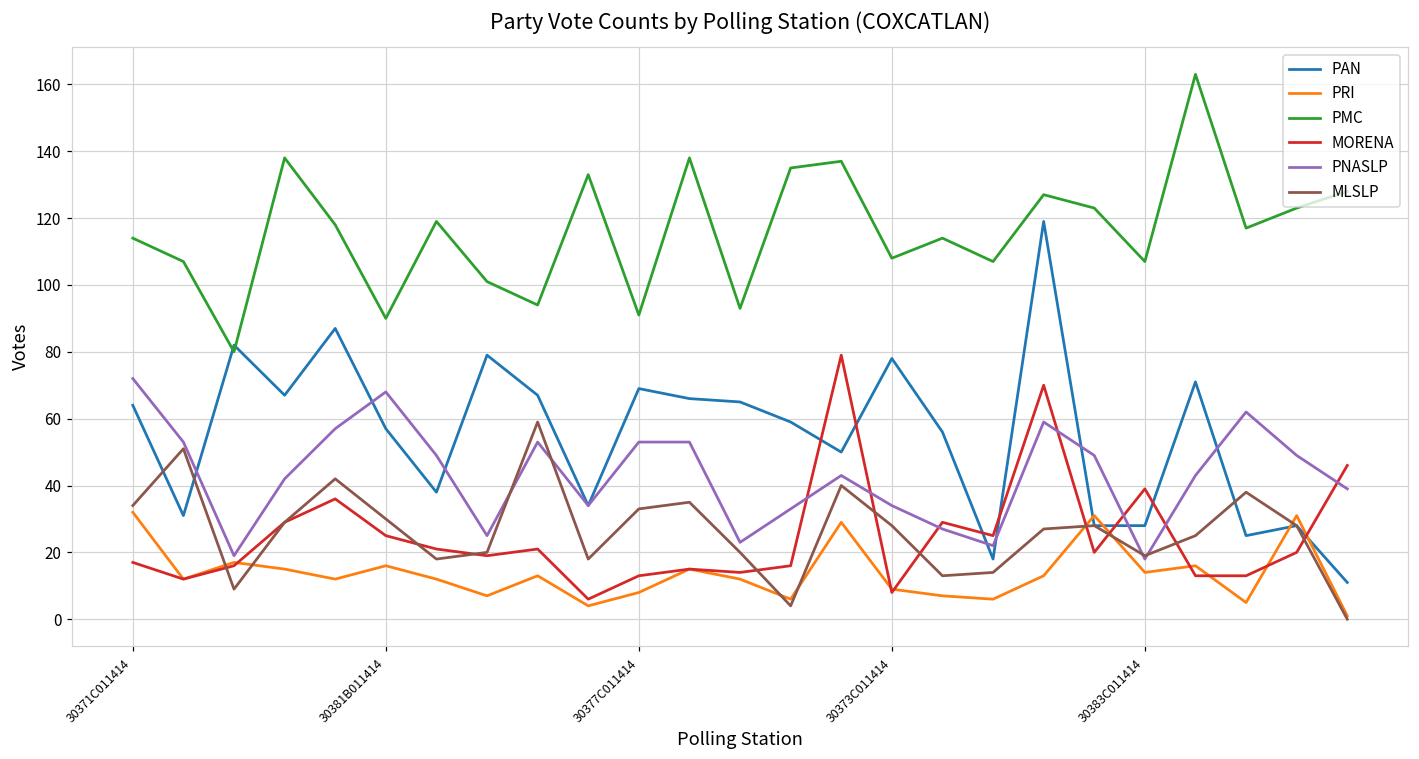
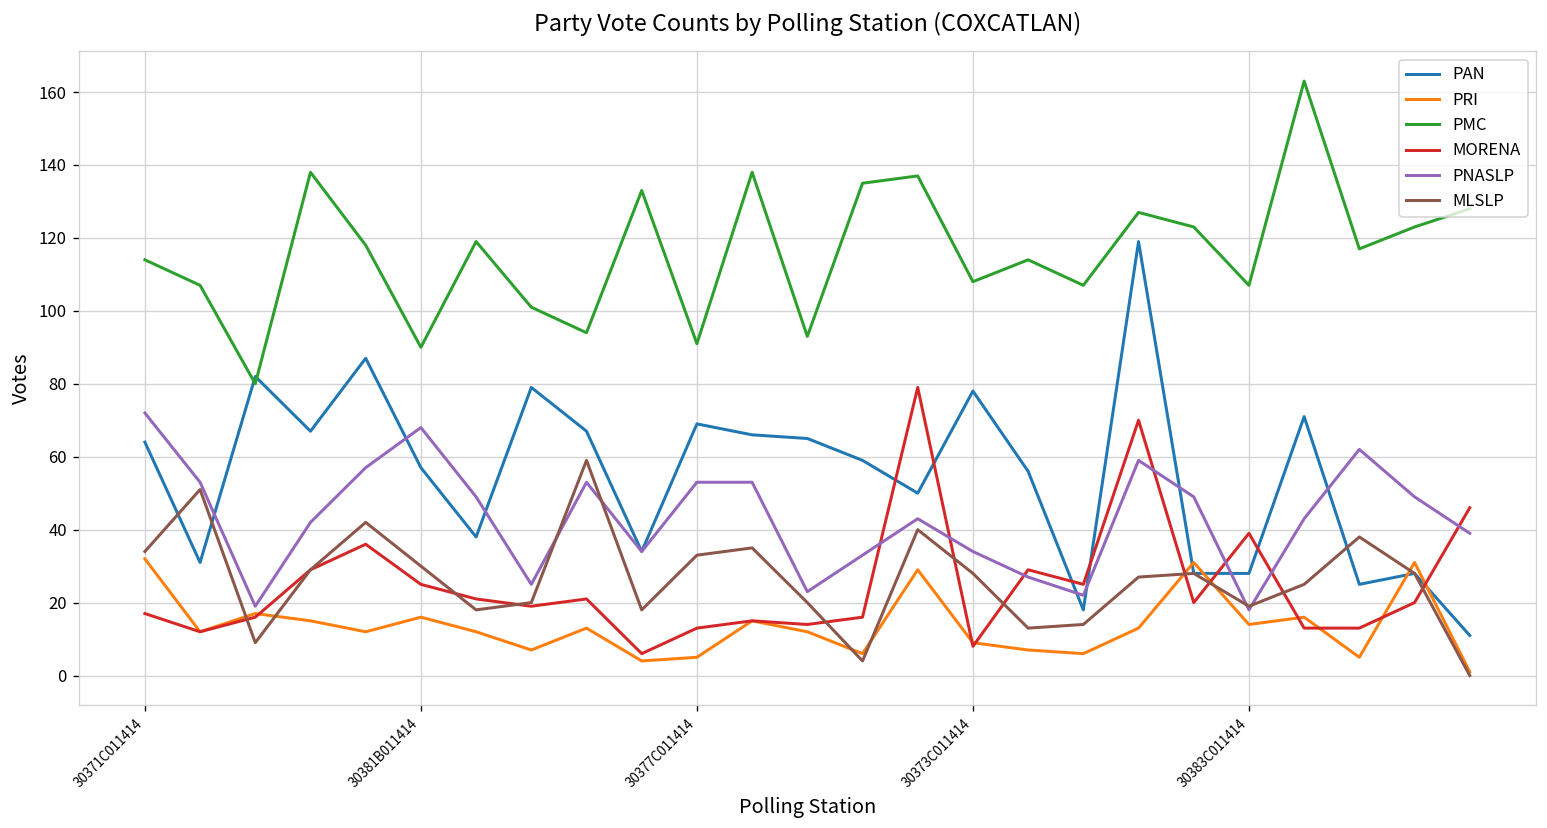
  {
    "PAN": {
      "30371C011414": 64,
      "30381B011414": 57,
      "30377C011414": 69,
      "30373C011414": 78,
      "30383C011414": 28
    },
    "PRI": {
      "30371C011414": 32,
      "30381B011414": 16,
-     "30377C011414": 8,
+     "30377C011414": 5,
      "30373C011414": 9,
      "30383C011414": 14
    },
    "PMC": {
      "30371C011414": 114,
      "30381B011414": 90,
      "30377C011414": 91,
      "30373C011414": 108,
      "30383C011414": 107
    },
    "MORENA": {
      "30371C011414": 17,
      "30381B011414": 25,
      "30377C011414": 13,
      "30373C011414": 8,
      "30383C011414": 39
    },
    "PNASLP": {
      "30371C011414": 72,
      "30381B011414": 68,
      "30377C011414": 53,
      "30373C011414": 34,
      "30383C011414": 18
    },
    "MLSLP": {
      "30371C011414": 34,
      "30381B011414": 30,
      "30377C011414": 33,
      "30373C011414": 28,
      "30383C011414": 19
    }
  }
